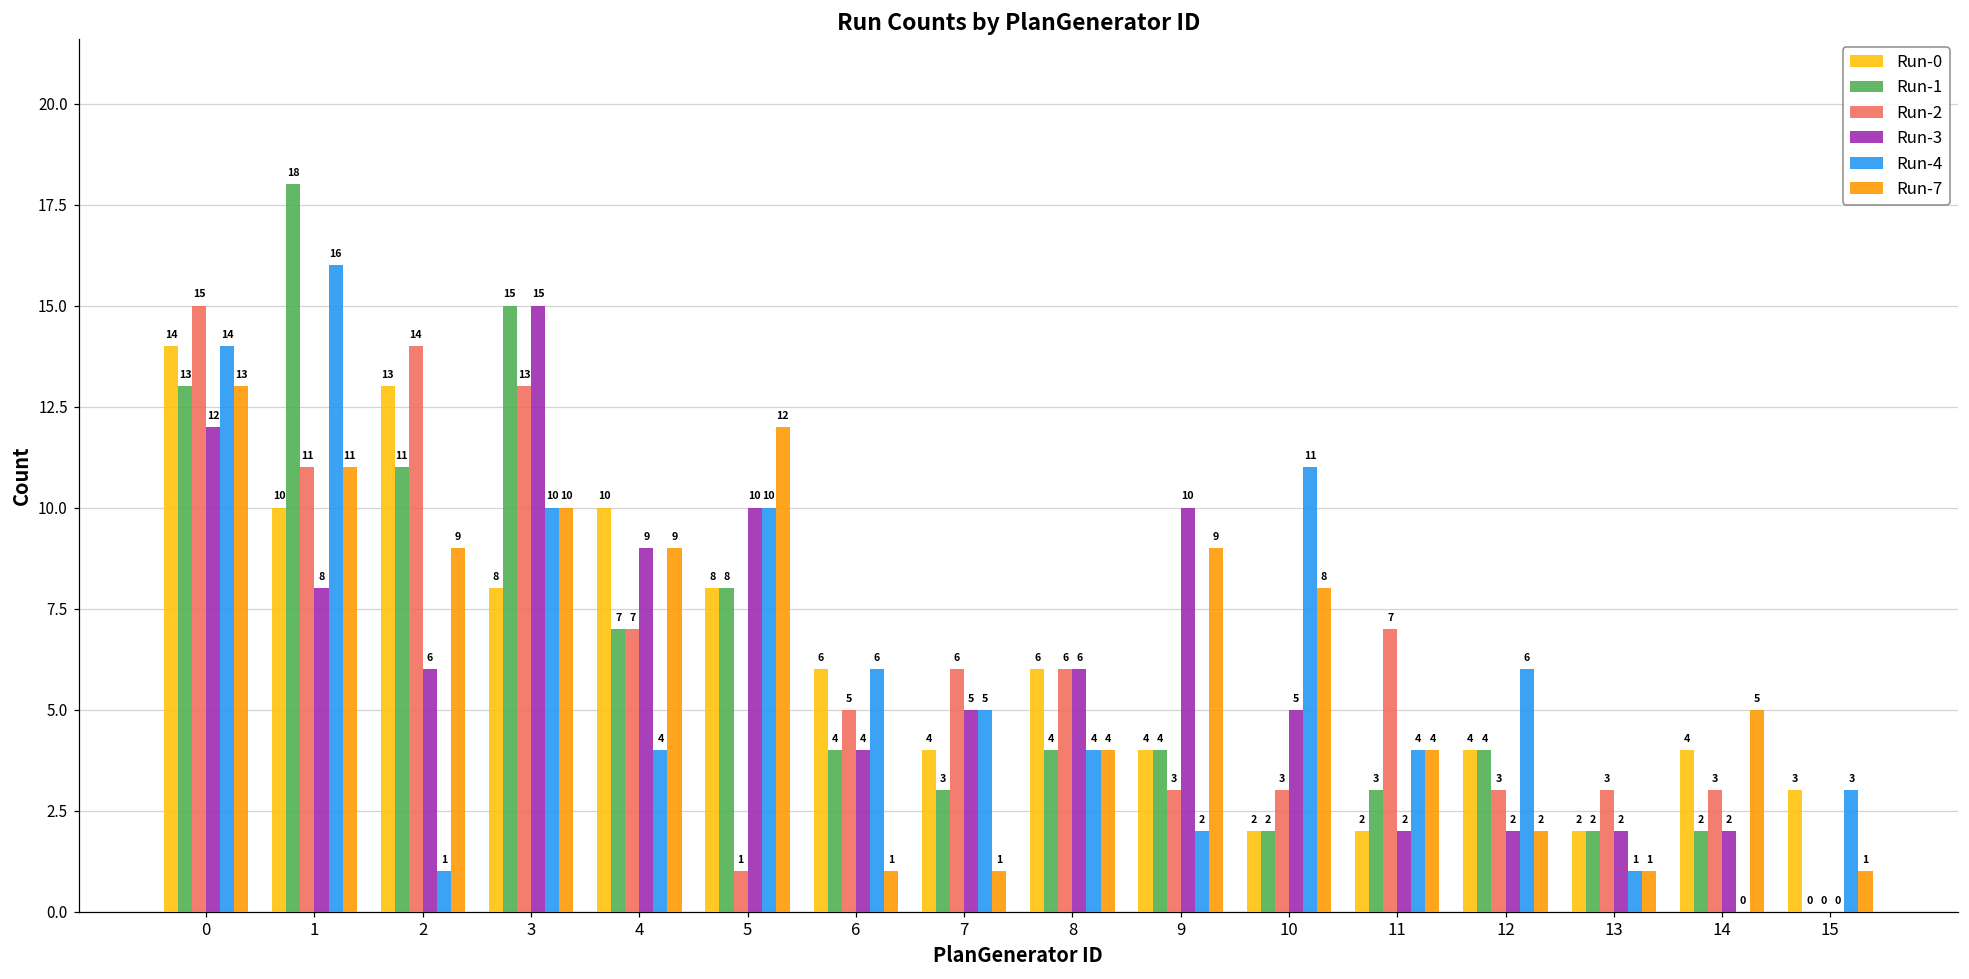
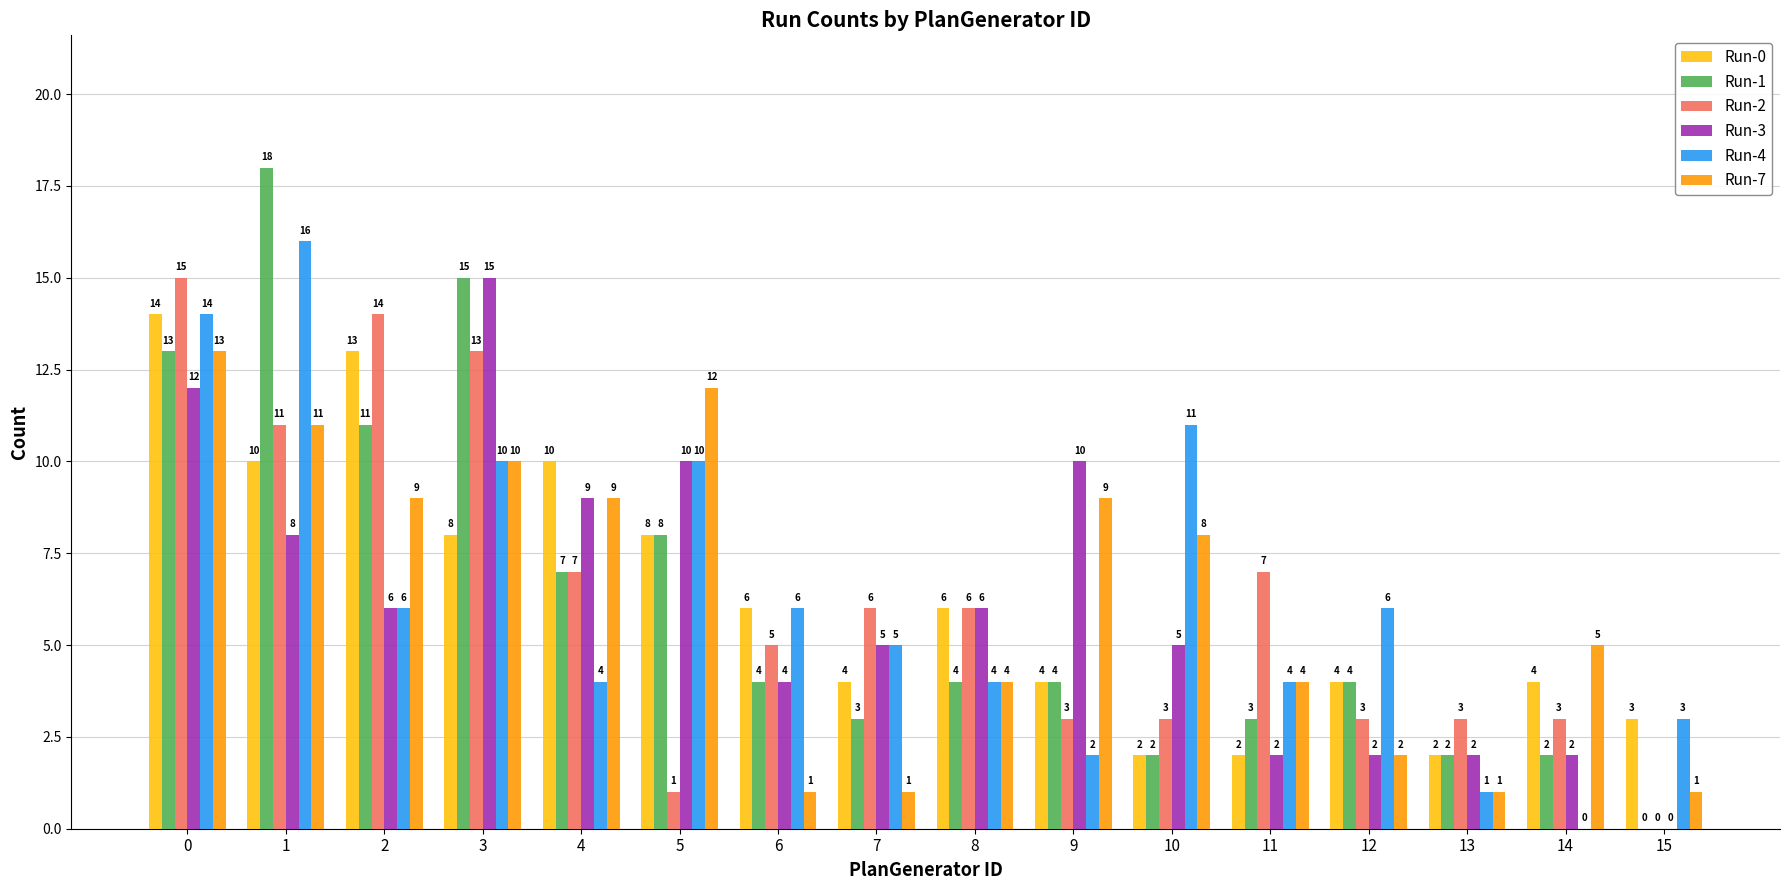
  {
    "Run-1": {
      "0": 13,
      "1": 18,
      "2": 11,
      "3": 15,
      "4": 7,
      "5": 8,
      "6": 4,
      "7": 3,
      "8": 4,
      "9": 4,
      "10": 2,
      "11": 3,
      "12": 4,
      "13": 2,
      "14": 2,
      "15": 0
    },
    "Run-2": {
      "0": 15,
      "1": 11,
      "2": 14,
      "3": 13,
      "4": 7,
      "5": 1,
      "6": 5,
      "7": 6,
      "8": 6,
      "9": 3,
      "10": 3,
      "11": 7,
      "12": 3,
      "13": 3,
      "14": 3,
      "15": 0
    },
    "Run-3": {
      "0": 12,
      "1": 8,
      "2": 6,
      "3": 15,
      "4": 9,
      "5": 10,
      "6": 4,
      "7": 5,
      "8": 6,
      "9": 10,
      "10": 5,
      "11": 2,
      "12": 2,
      "13": 2,
      "14": 2,
      "15": 0
    },
    "Run-4": {
      "0": 14,
      "1": 16,
-     "2": 1,
+     "2": 6,
      "3": 10,
      "4": 4,
      "5": 10,
      "6": 6,
      "7": 5,
      "8": 4,
      "9": 2,
      "10": 11,
      "11": 4,
      "12": 6,
      "13": 1,
      "14": 0,
      "15": 3
    }
  }
